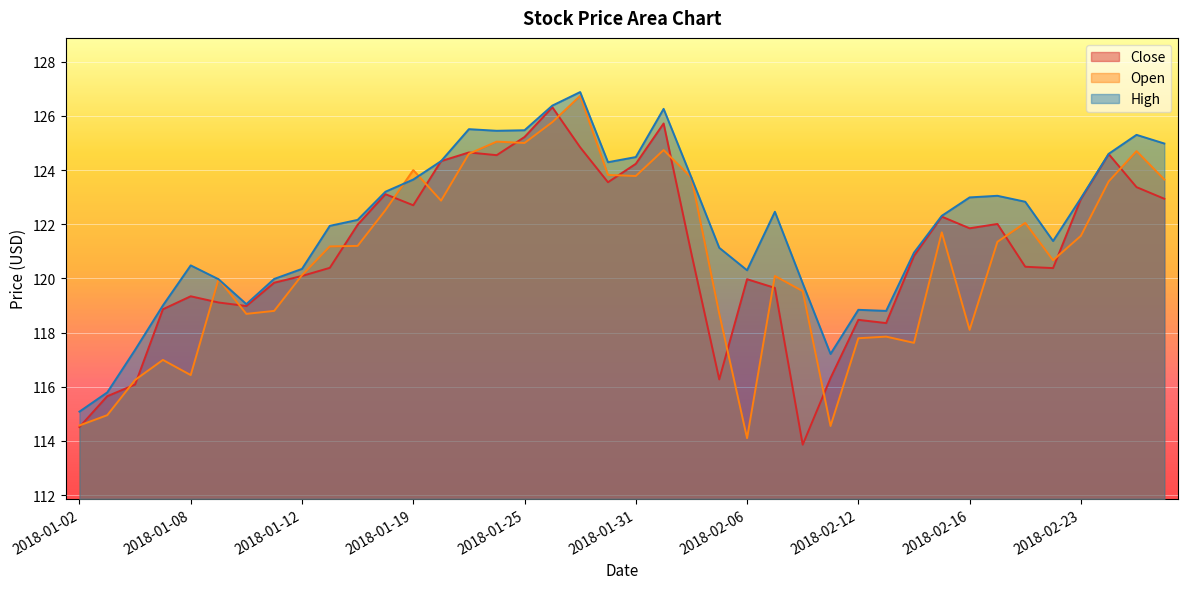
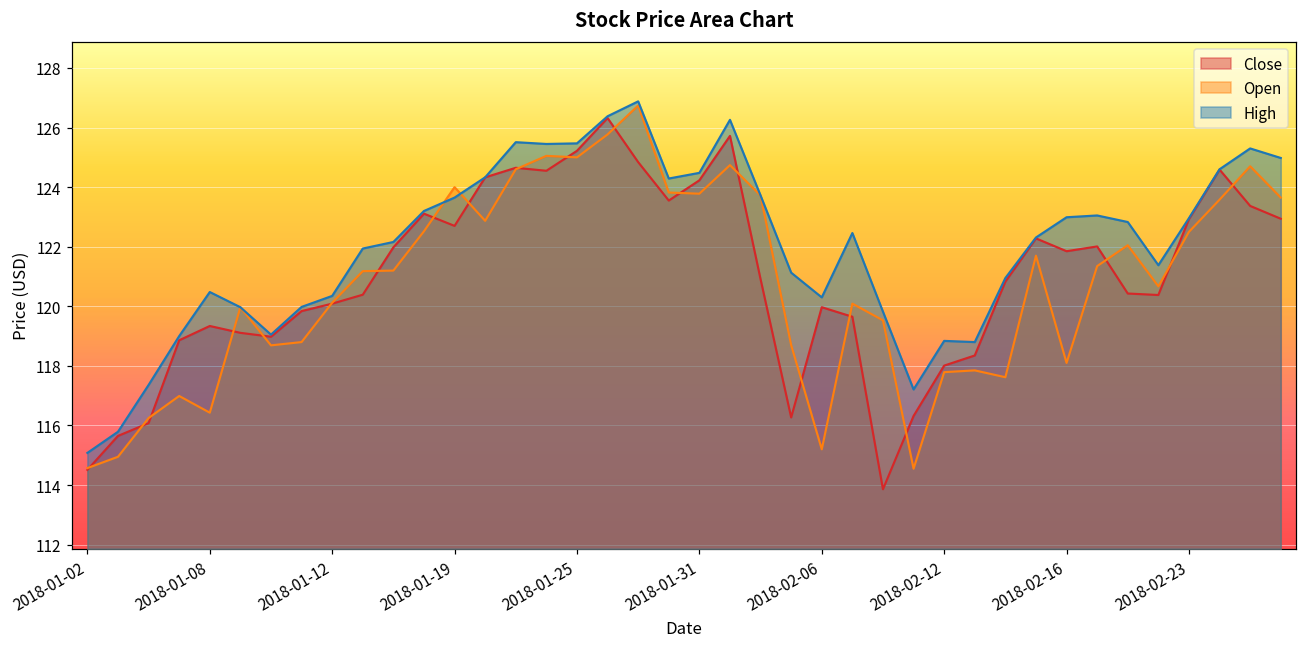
  {
    "Close": {
      "2018-01-08": 119.3,
      "2018-01-19": 122.7,
      "2018-01-25": 125.2,
      "2018-01-31": 124.2,
      "2018-02-06": 120.0,
-     "2018-02-12": 118.5,
+     "2018-02-12": 118.0,
      "2018-02-16": 121.9
    },
    "Open": {
      "2018-01-08": 116.4,
      "2018-01-19": 124.0,
      "2018-01-25": 125.0,
      "2018-01-31": 123.8,
-     "2018-02-06": 114.1,
+     "2018-02-06": 115.2,
      "2018-02-12": 117.8,
      "2018-02-16": 118.1,
-     "2018-02-23": 121.6
+     "2018-02-23": 122.5
    },
    "High": {
      "2018-01-02": 115.1,
      "2018-01-08": 120.5,
      "2018-01-12": 120.4,
      "2018-01-19": 123.7,
      "2018-01-25": 125.5,
      "2018-01-31": 124.5,
      "2018-02-06": 120.3,
      "2018-02-12": 118.8,
      "2018-02-16": 123.0
    }
  }
